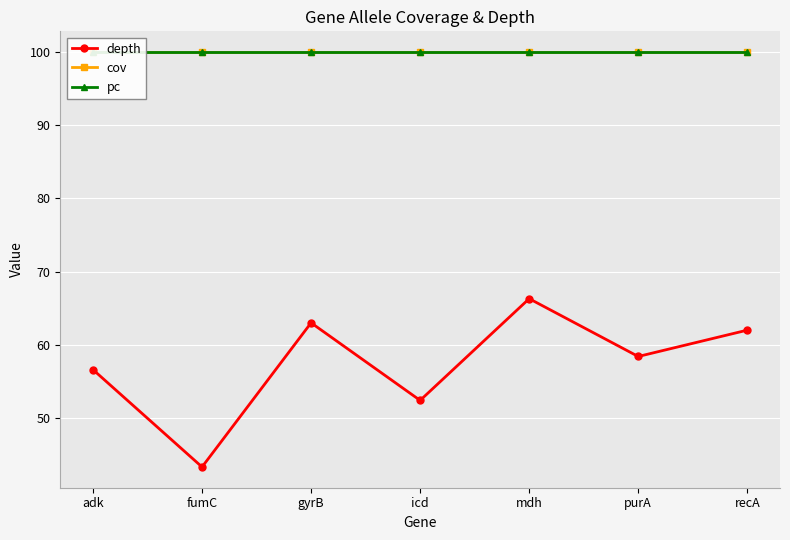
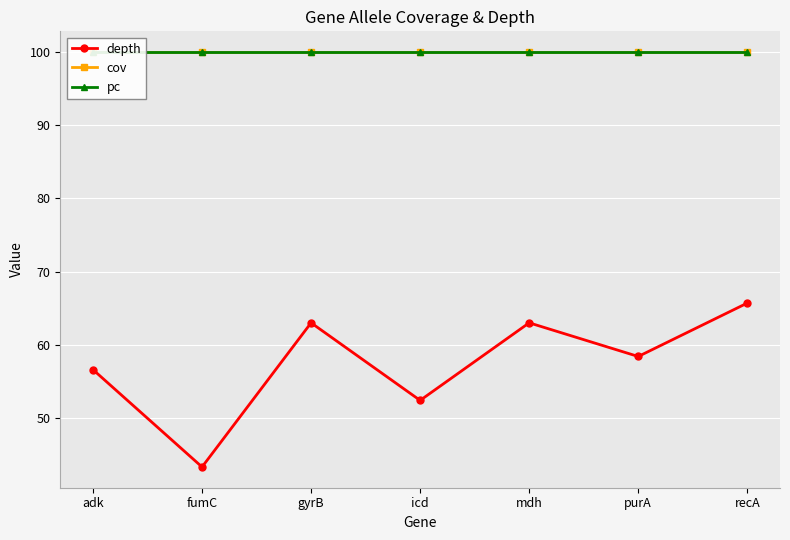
  {
    "depth": {
      "adk": 57,
      "fumC": 43,
      "gyrB": 63,
      "icd": 52,
-     "mdh": 66,
+     "mdh": 63,
      "purA": 58,
-     "recA": 62
+     "recA": 66
    },
    "pc": {
      "fumC": 100,
      "gyrB": 100,
      "icd": 100,
      "mdh": 100,
      "purA": 100,
      "recA": 100
    }
  }
